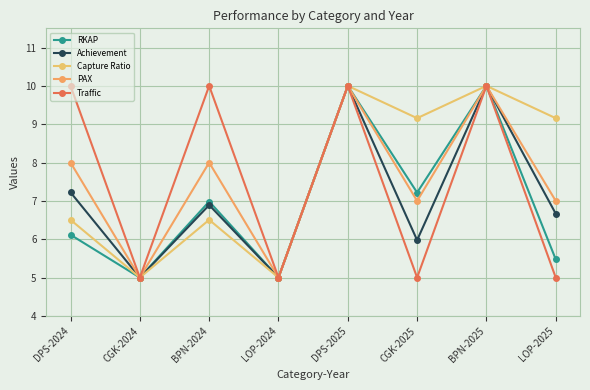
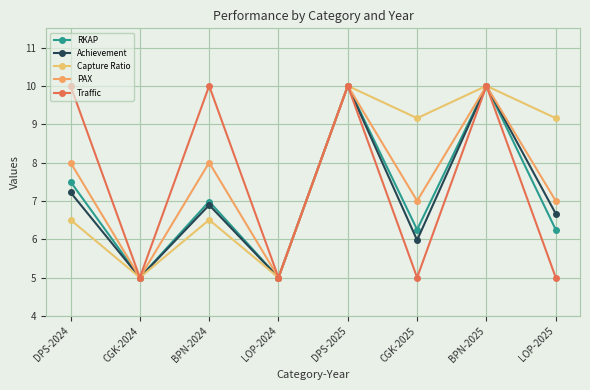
  {
    "RKAP": {
-     "DPS-2024": 6.1,
+     "DPS-2024": 7.5,
      "BPN-2024": 7.0,
-     "CGK-2025": 7.2,
-     "LOP-2025": 5.5
+     "CGK-2025": 6.3,
+     "LOP-2025": 6.3
    },
    "Achievement": {
      "DPS-2024": 7.2,
      "BPN-2024": 6.9,
      "CGK-2025": 6.0,
      "LOP-2025": 6.7
    }
  }
